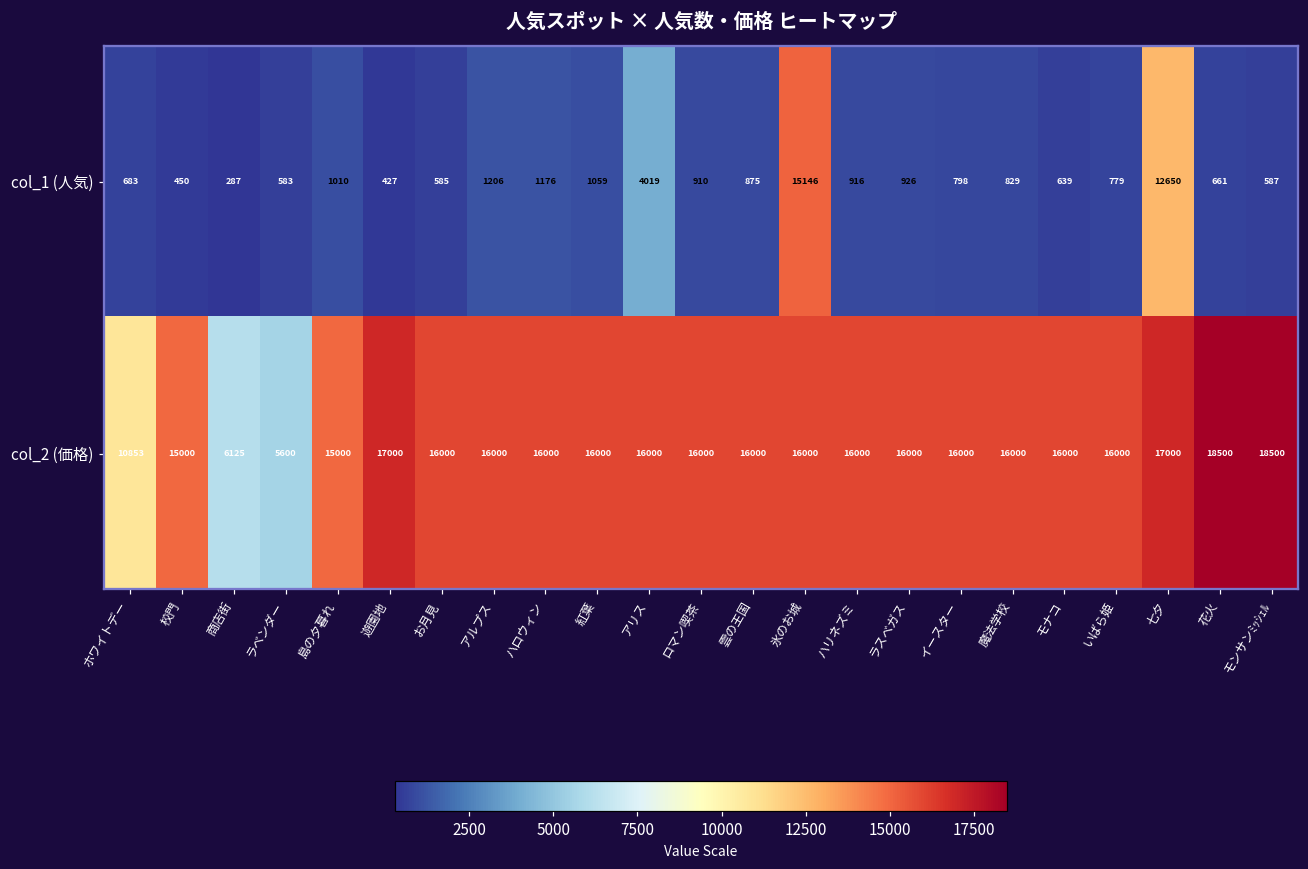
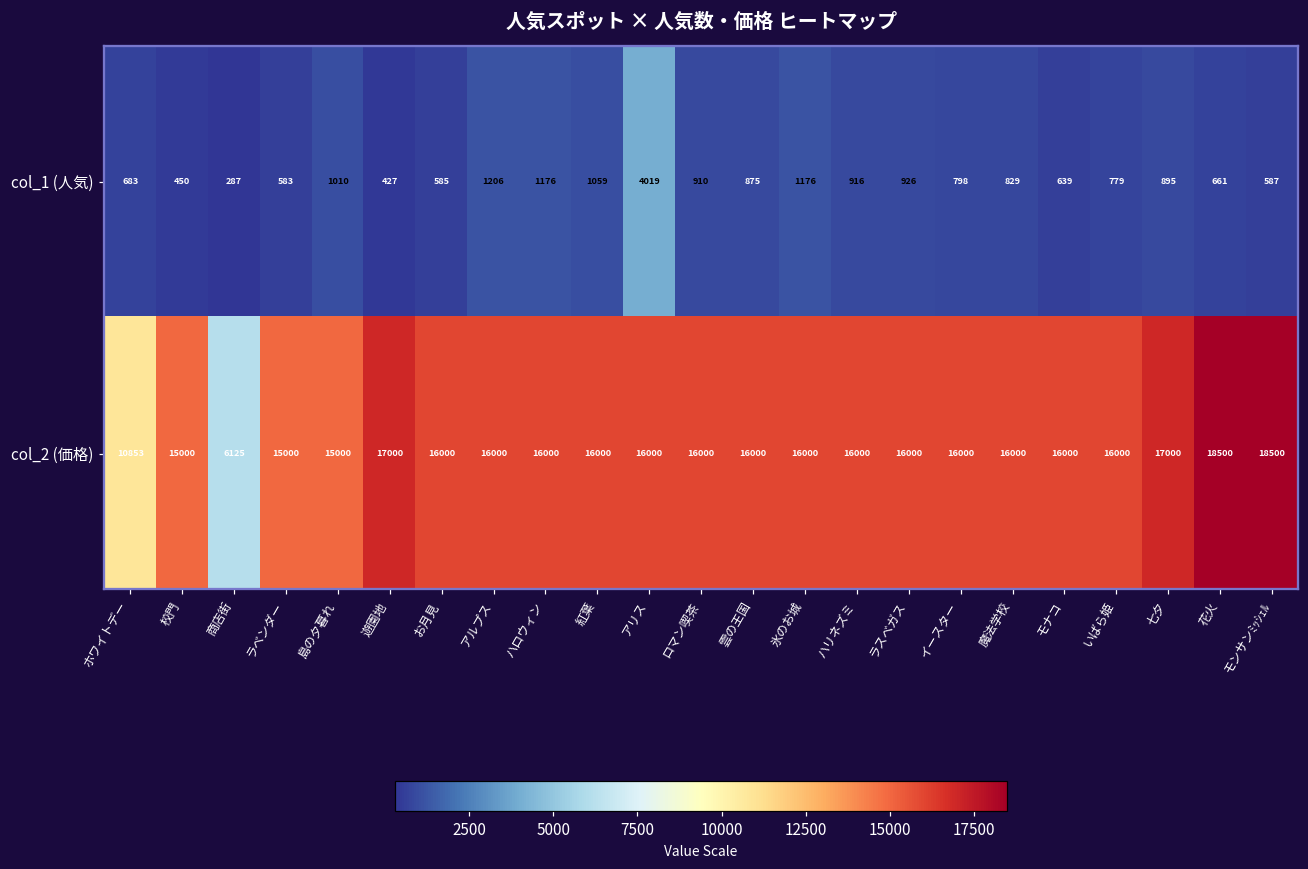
  {
    "col_1 (人気)": {
      "ホワイトデー": 683,
      "校門": 450,
      "商店街": 287,
      "ラベンダー": 583,
      "島の夕暮れ": 1010,
      "遊園地": 427,
      "お月見": 585,
      "アルプス": 1206,
      "ハロウィン": 1176,
      "紅葉": 1059,
      "アリス": 4019,
      "ロマン喫茶": 910,
      "雲の王国": 875,
-     "氷のお城": 15146,
+     "氷のお城": 1176,
      "ハリネズミ": 916,
      "ラスベガス": 926,
      "イースター": 798,
      "魔法学校": 829,
      "モナコ": 639,
      "いばら姫": 779,
-     "七夕": 12650,
+     "七夕": 895,
      "花火": 661,
      "モンサンﾐｯｼｪﾙ": 587
    },
    "col_2 (価格)": {
      "ホワイトデー": 10853,
      "校門": 15000,
      "商店街": 6125,
-     "ラベンダー": 5600,
+     "ラベンダー": 15000,
      "島の夕暮れ": 15000,
      "遊園地": 17000,
      "お月見": 16000,
      "アルプス": 16000,
      "ハロウィン": 16000,
      "紅葉": 16000,
      "アリス": 16000,
      "ロマン喫茶": 16000,
      "雲の王国": 16000,
      "氷のお城": 16000,
      "ハリネズミ": 16000,
      "ラスベガス": 16000,
      "イースター": 16000,
      "魔法学校": 16000,
      "モナコ": 16000,
      "いばら姫": 16000,
      "七夕": 17000,
      "花火": 18500,
      "モンサンﾐｯｼｪﾙ": 18500
    }
  }
